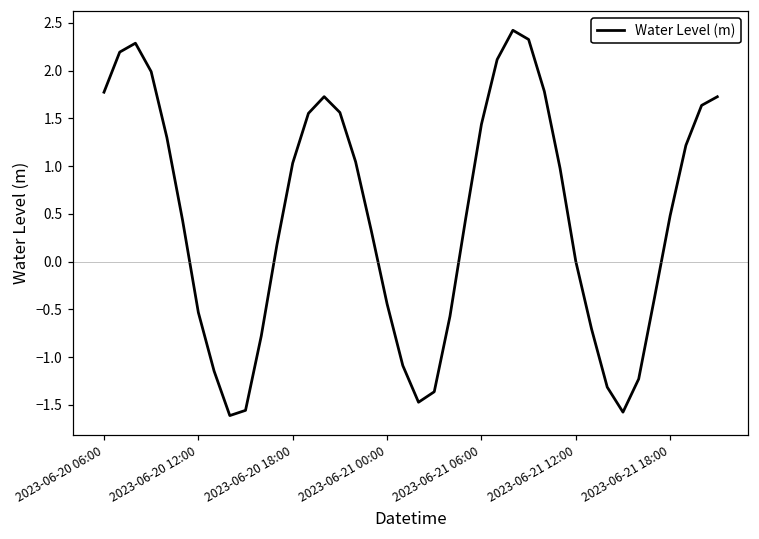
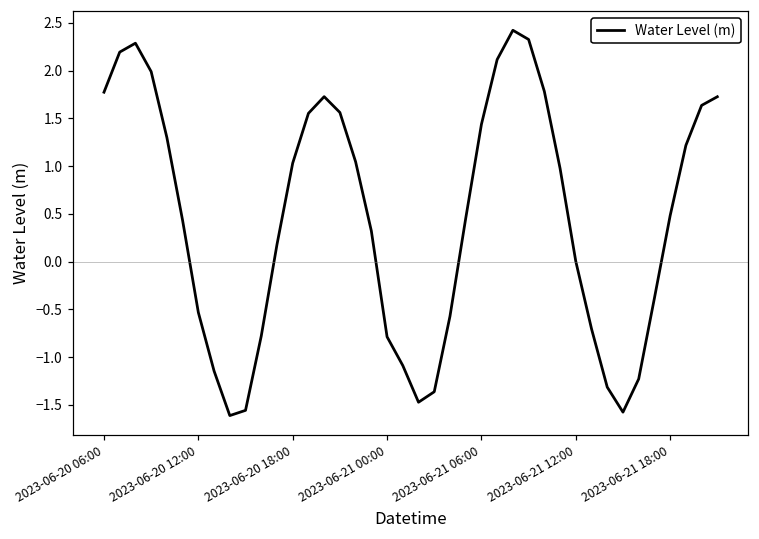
  {
    "2023-06-20 06:00": 1.8,
    "2023-06-20 12:00": -0.5,
    "2023-06-20 18:00": 1.0,
-   "2023-06-21 00:00": -0.4,
+   "2023-06-21 00:00": -0.8,
    "2023-06-21 06:00": 1.4,
    "2023-06-21 12:00": 0.0,
    "2023-06-21 18:00": 0.5
  }
